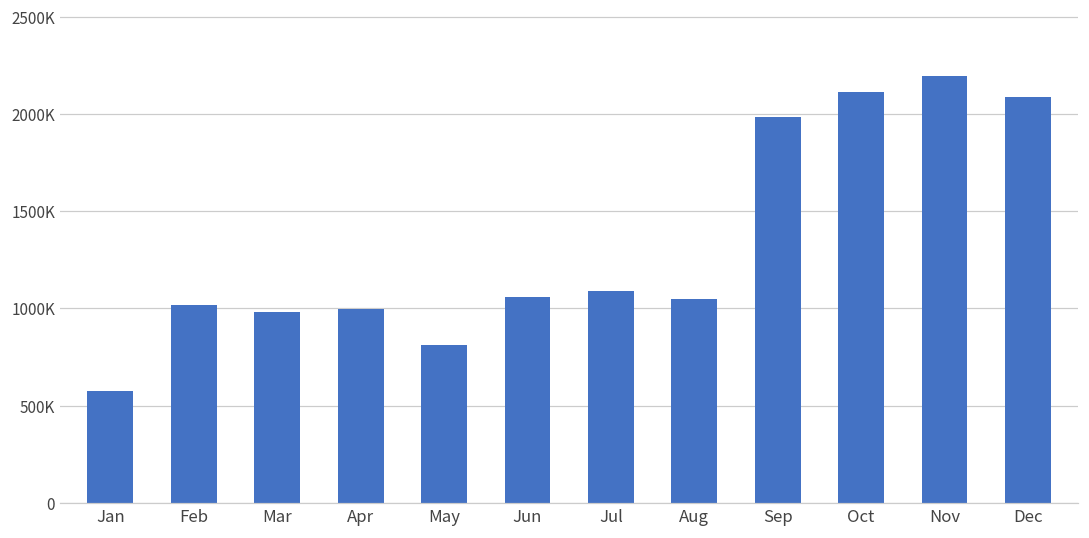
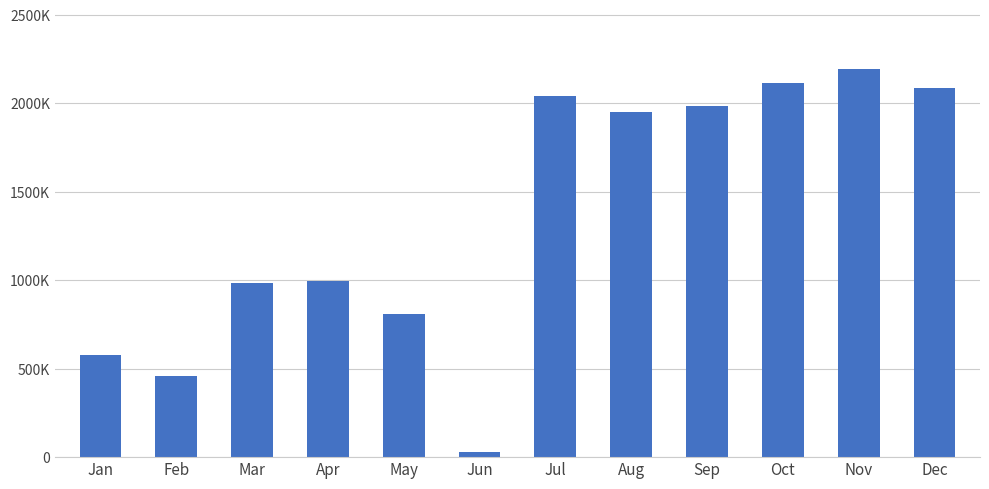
  {
    "Jan": 580000,
-   "Feb": 1020000,
+   "Feb": 460000,
    "Mar": 980000,
    "Apr": 1000000,
    "May": 810000,
-   "Jun": 1060000,
-   "Jul": 1090000,
-   "Aug": 1050000,
+   "Jun": 30000,
+   "Jul": 2040000,
+   "Aug": 1950000,
    "Sep": 1980000,
    "Oct": 2110000,
    "Nov": 2190000,
    "Dec": 2090000
  }
